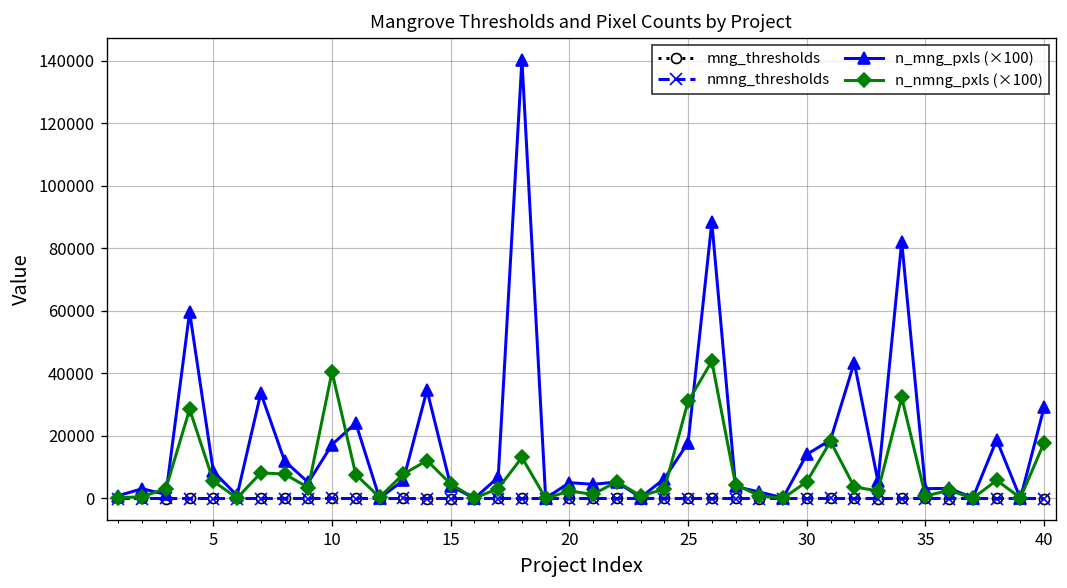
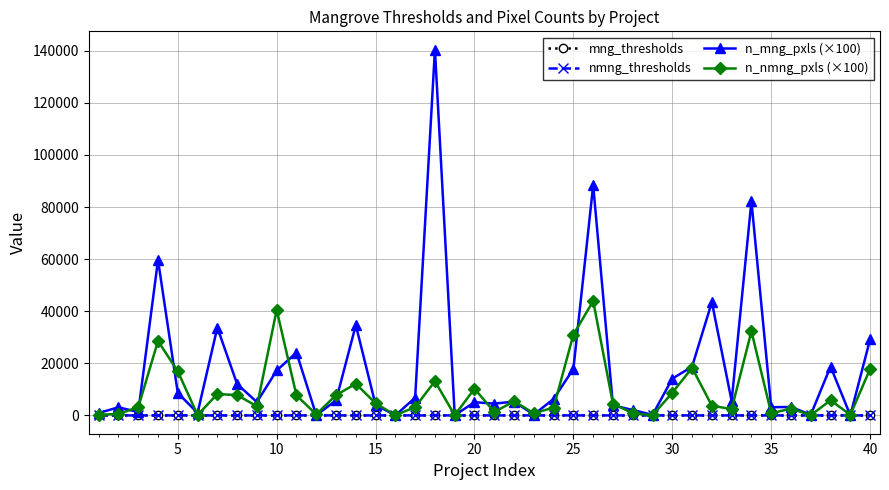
  {
    "n_nmng_pxls (×100)": {
-     "5": 6000,
+     "5": 17000,
      "10": 41000,
-     "20": 2000,
+     "20": 10000,
      "25": 31000,
-     "30": 5000,
+     "30": 9000,
      "40": 18000
    }
  }
